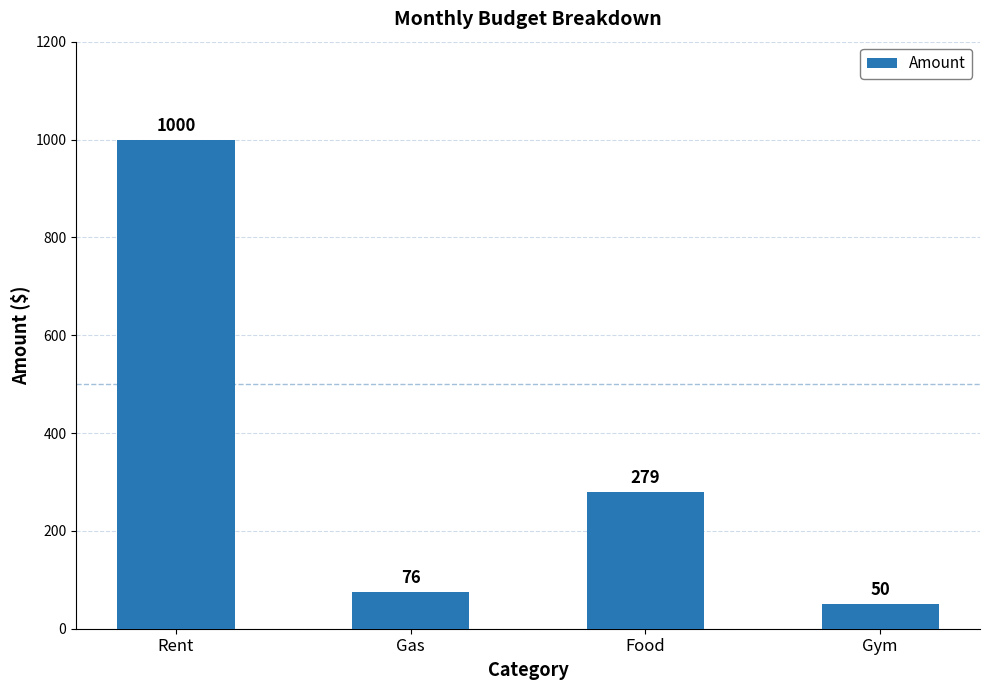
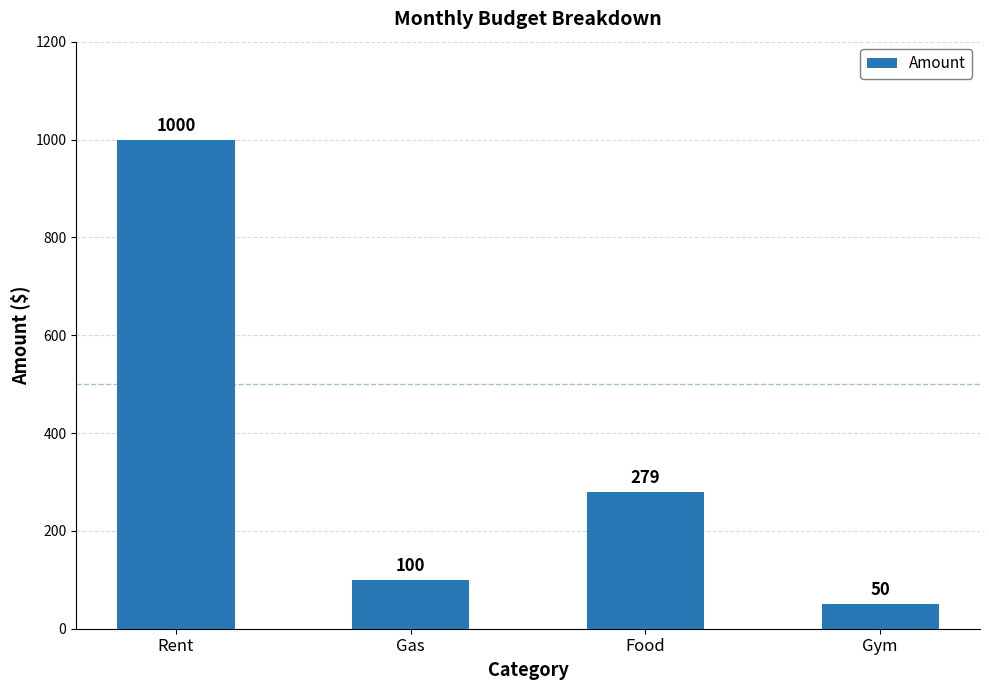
  {
    "Rent": 1000,
-   "Gas": 76,
+   "Gas": 100,
    "Food": 279,
    "Gym": 50
  }
